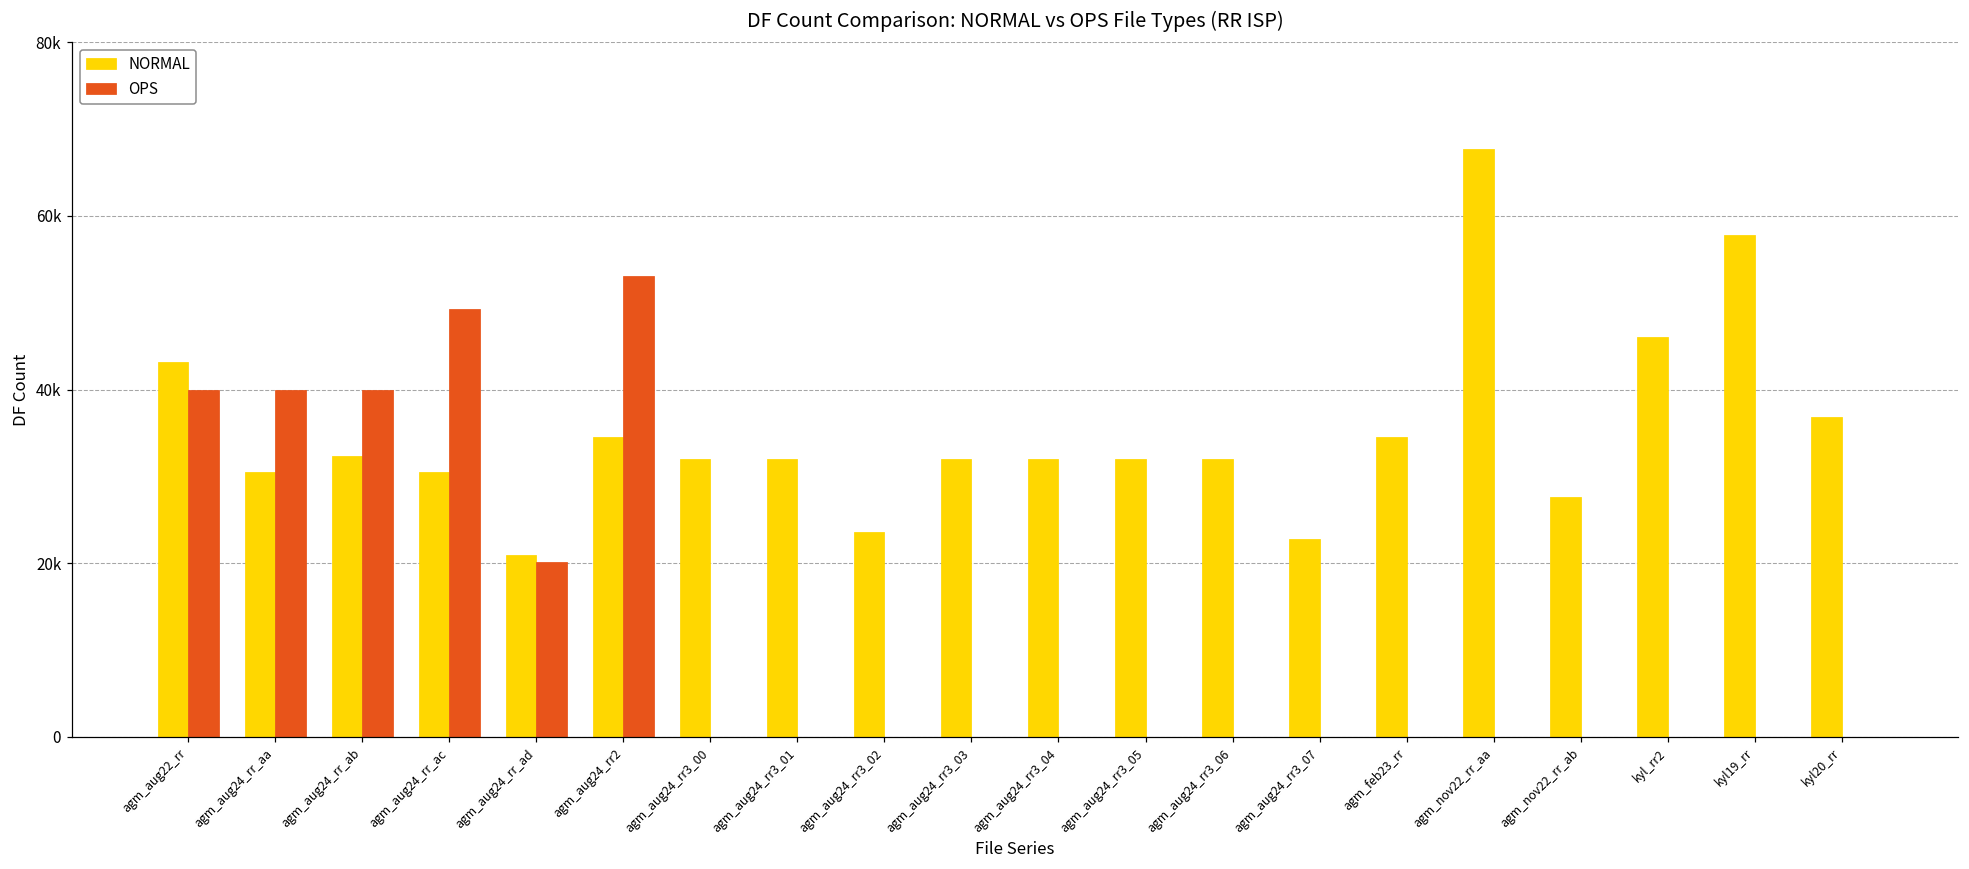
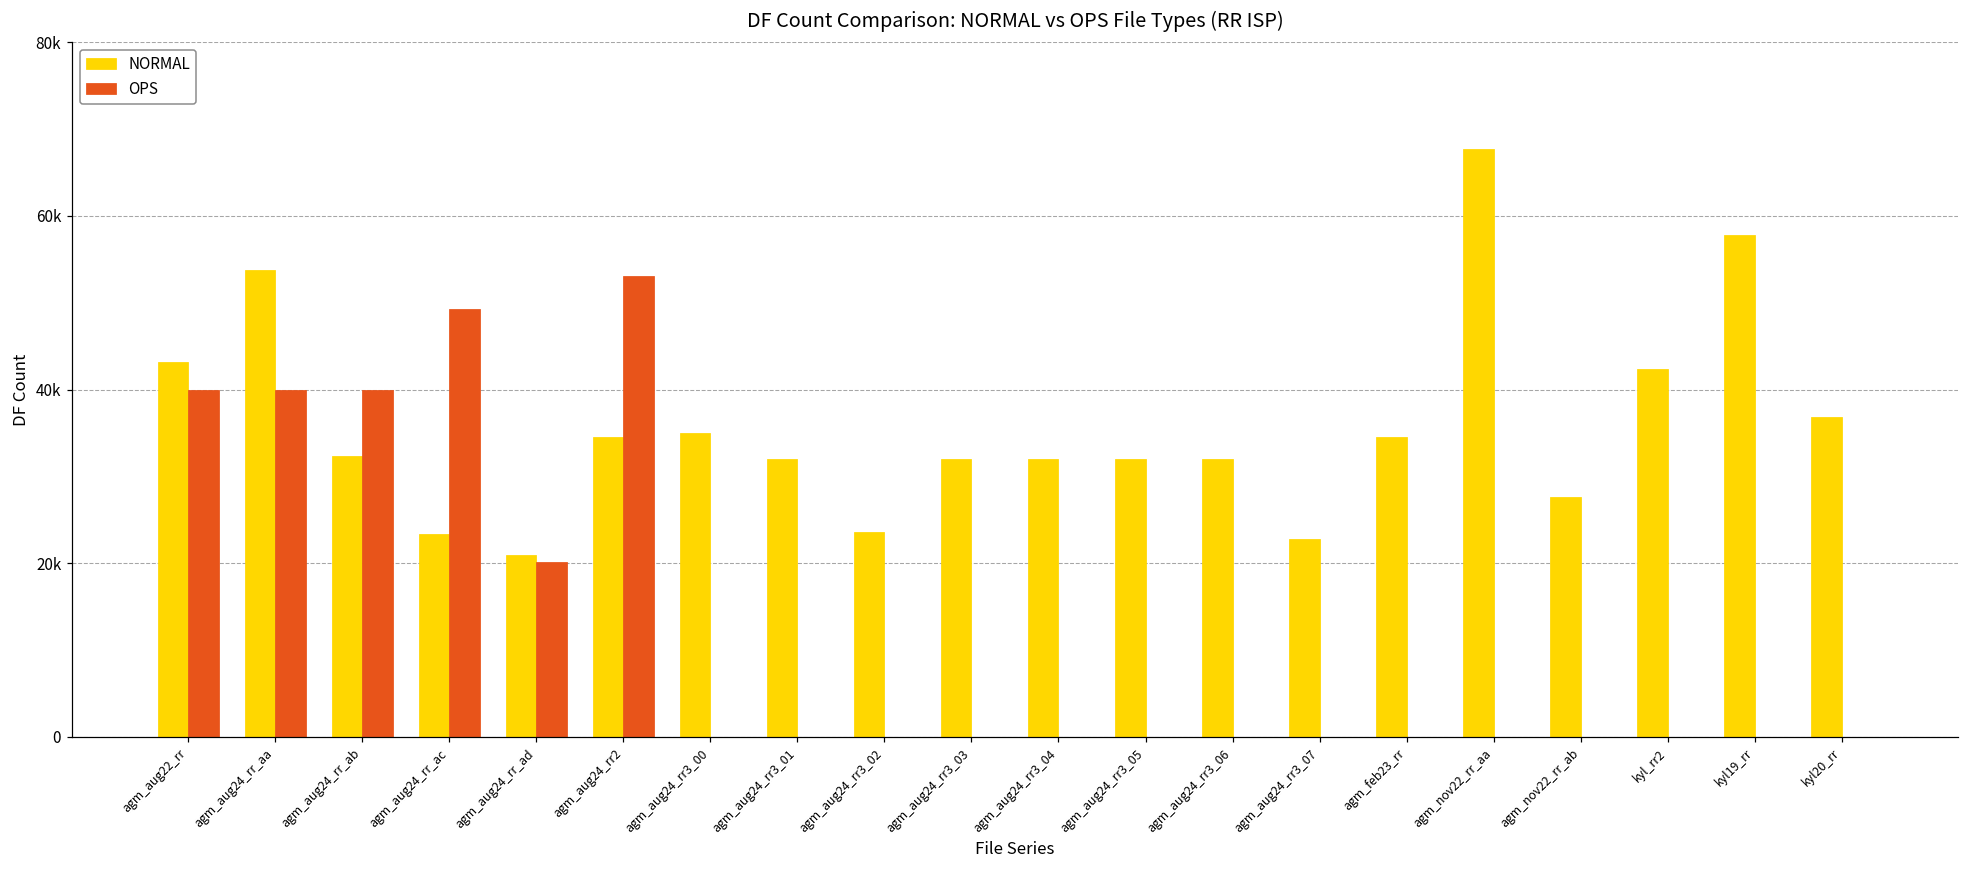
  {
    "NORMAL": {
      "agm_aug22_rr": 43000,
-     "agm_aug24_rr_aa": 31000,
+     "agm_aug24_rr_aa": 54000,
      "agm_aug24_rr_ab": 32000,
-     "agm_aug24_rr_ac": 31000,
+     "agm_aug24_rr_ac": 23000,
      "agm_aug24_rr_ad": 21000,
      "agm_aug24_rr2": 35000,
-     "agm_aug24_rr3_00": 32000,
+     "agm_aug24_rr3_00": 35000,
      "agm_aug24_rr3_01": 32000,
      "agm_aug24_rr3_02": 24000,
      "agm_aug24_rr3_03": 32000,
      "agm_aug24_rr3_04": 32000,
      "agm_aug24_rr3_05": 32000,
      "agm_aug24_rr3_06": 32000,
      "agm_aug24_rr3_07": 23000,
      "agm_feb23_rr": 34000,
      "agm_nov22_rr_aa": 68000,
      "agm_nov22_rr_ab": 28000,
-     "kyl_rr2": 46000,
+     "kyl_rr2": 42000,
      "kyl19_rr": 58000,
      "kyl20_rr": 37000
    },
    "OPS": {
      "agm_aug22_rr": 40000,
      "agm_aug24_rr_aa": 40000,
      "agm_aug24_rr_ab": 40000,
      "agm_aug24_rr_ac": 49000,
      "agm_aug24_rr_ad": 20000,
      "agm_aug24_rr2": 53000,
      "agm_aug24_rr3_00": 0,
      "agm_aug24_rr3_01": 0,
      "agm_aug24_rr3_02": 0,
      "agm_aug24_rr3_03": 0,
      "agm_aug24_rr3_04": 0,
      "agm_aug24_rr3_05": 0,
      "agm_aug24_rr3_06": 0,
      "agm_aug24_rr3_07": 0,
      "agm_feb23_rr": 0,
      "agm_nov22_rr_aa": 0,
      "agm_nov22_rr_ab": 0,
      "kyl_rr2": 0,
      "kyl19_rr": 0,
      "kyl20_rr": 0
    }
  }
